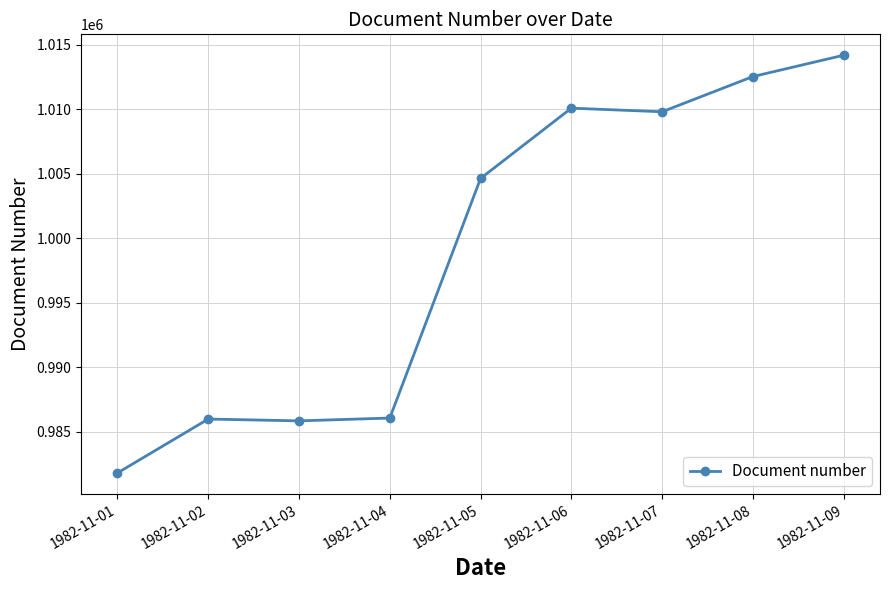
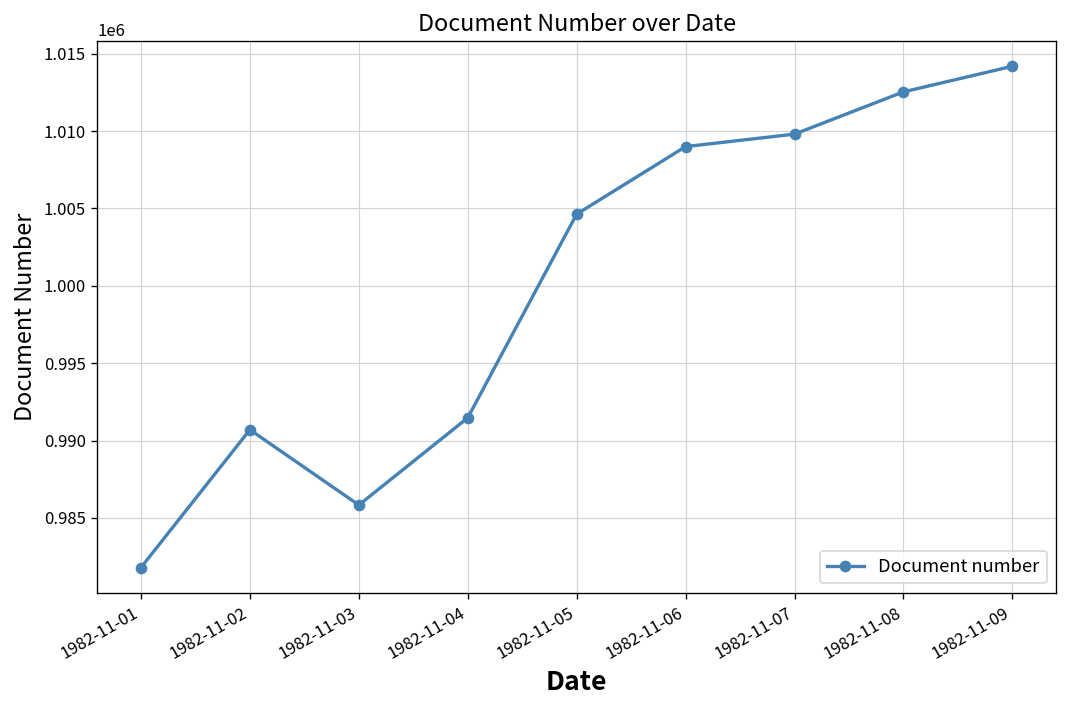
  {
    "1982-11-01": 981800,
-   "1982-11-02": 986000,
+   "1982-11-02": 990700,
    "1982-11-03": 985800,
-   "1982-11-04": 986100,
+   "1982-11-04": 991500,
    "1982-11-05": 1004600,
-   "1982-11-06": 1010100,
+   "1982-11-06": 1009000,
    "1982-11-07": 1009800,
    "1982-11-08": 1012500,
    "1982-11-09": 1014200
  }
